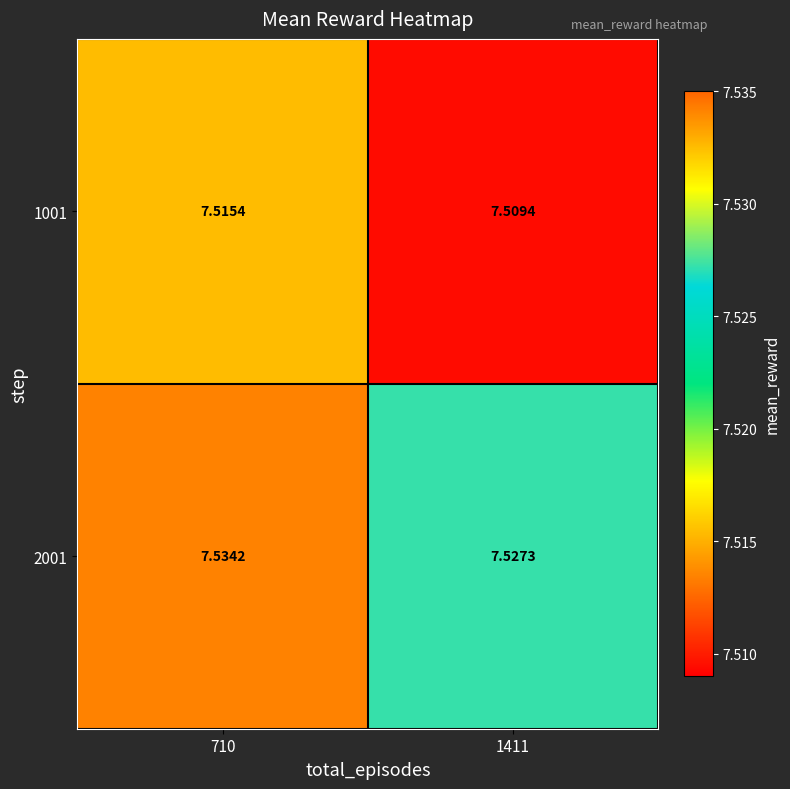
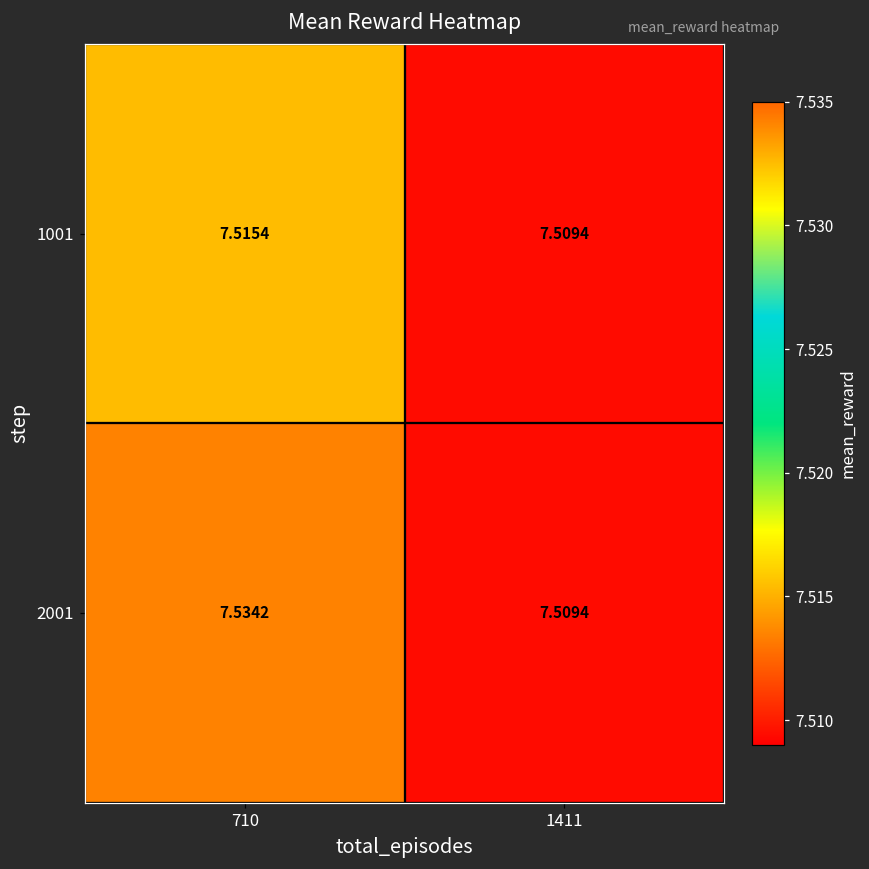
  {
    "1001": {
      "710": 7.5154,
      "1411": 7.5094
    },
    "2001": {
      "710": 7.5342,
-     "1411": 7.5273
+     "1411": 7.5094
    }
  }
